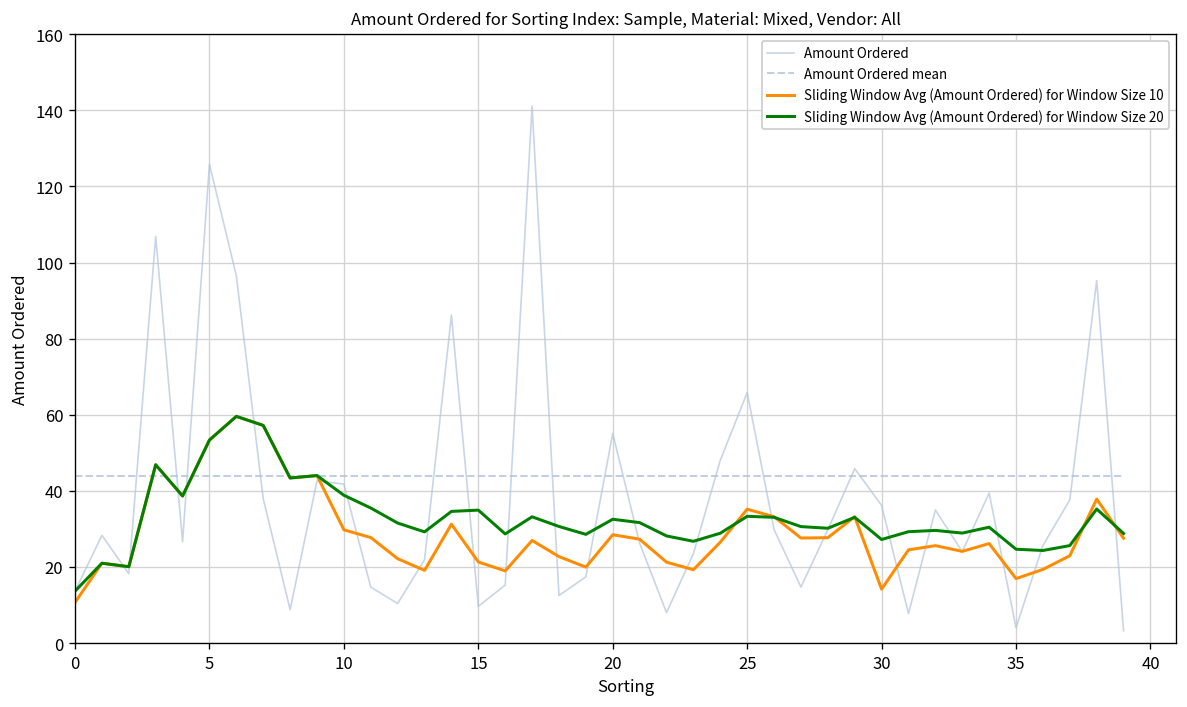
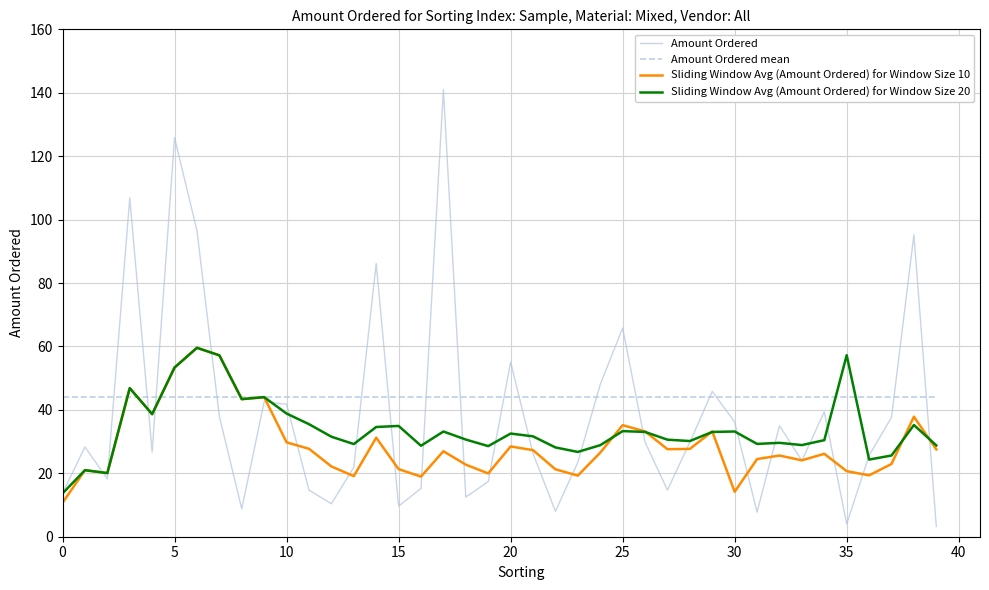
  {
    "Sliding Window Avg (Amount Ordered) for Window Size 10": {
      "0": 11,
      "10": 30,
      "15": 21,
      "20": 28,
      "25": 35,
      "30": 14,
-     "35": 17
+     "35": 21
    },
    "Sliding Window Avg (Amount Ordered) for Window Size 20": {
      "10": 39,
      "15": 35,
      "20": 33,
      "25": 33,
-     "30": 27,
-     "35": 25
+     "30": 33,
+     "35": 57
    }
  }
